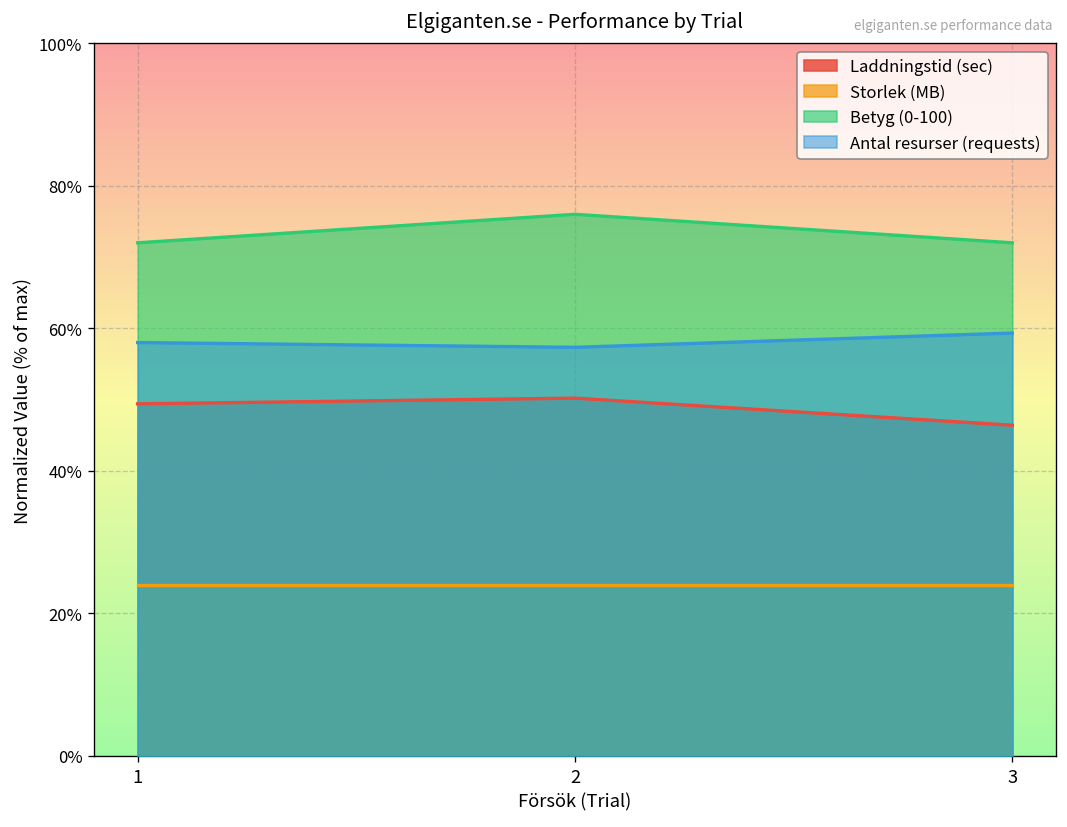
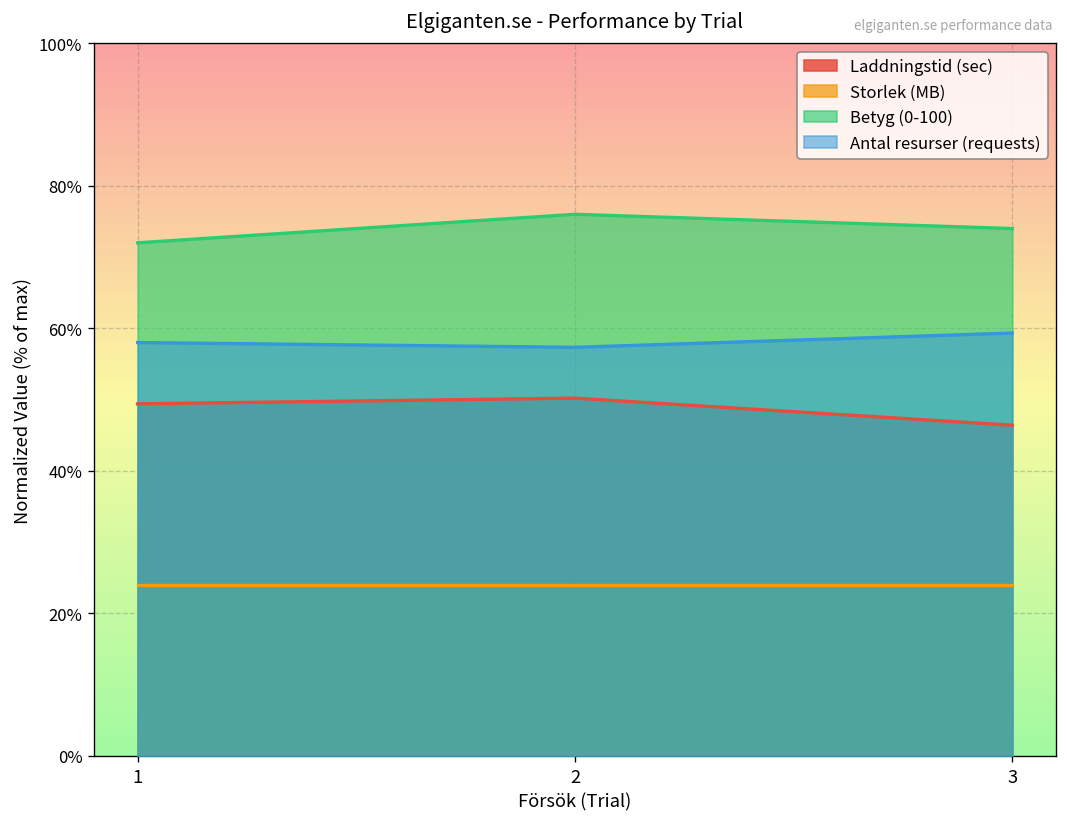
  {
    "Laddningstid (sec)": {
      "1": "49%",
      "2": "50%",
      "3": "46%"
    },
    "Storlek (MB)": {
      "1": "24%",
      "2": "24%",
      "3": "24%"
    },
    "Betyg (0-100)": {
      "1": "72%",
      "2": "76%",
-     "3": "72%"
+     "3": "74%"
    },
    "Antal resurser (requests)": {
      "1": "58%",
      "2": "57%",
      "3": "59%"
    }
  }
